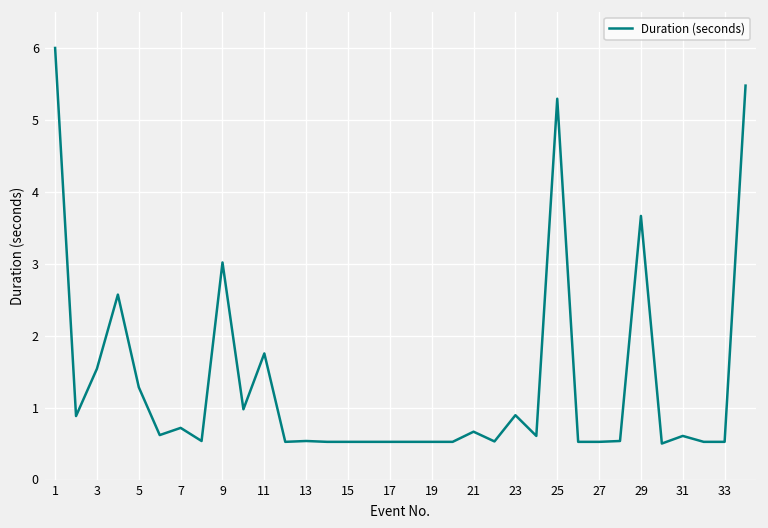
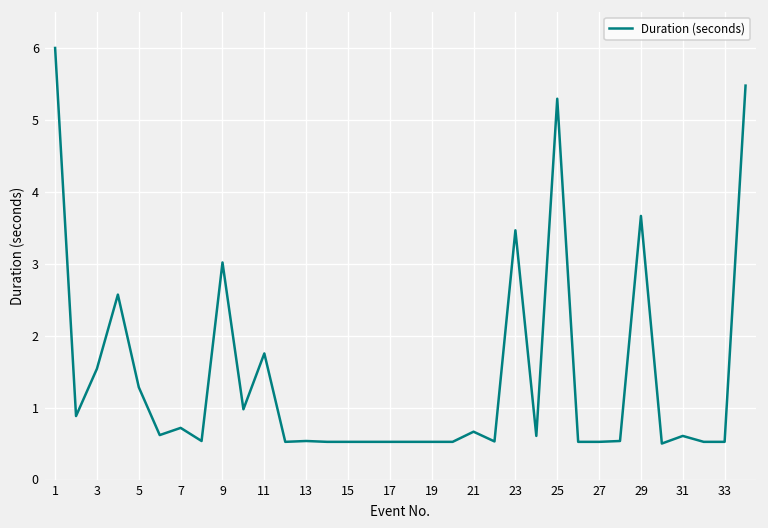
  {
    "1": 6.0,
    "3": 1.5,
    "5": 1.3,
    "7": 0.7,
    "9": 3.0,
    "11": 1.8,
    "13": 0.5,
    "15": 0.5,
    "17": 0.5,
    "19": 0.5,
    "21": 0.7,
-   "23": 0.9,
+   "23": 3.5,
    "25": 5.3,
    "27": 0.5,
    "29": 3.7,
    "31": 0.6,
    "33": 0.5
  }
